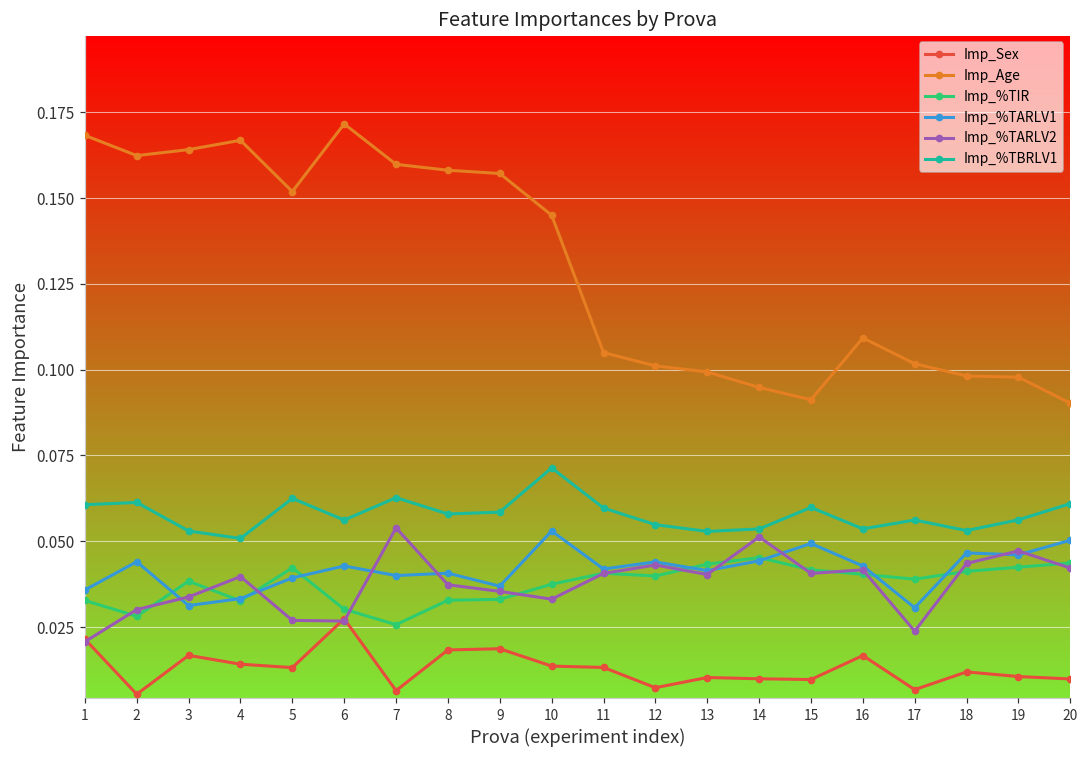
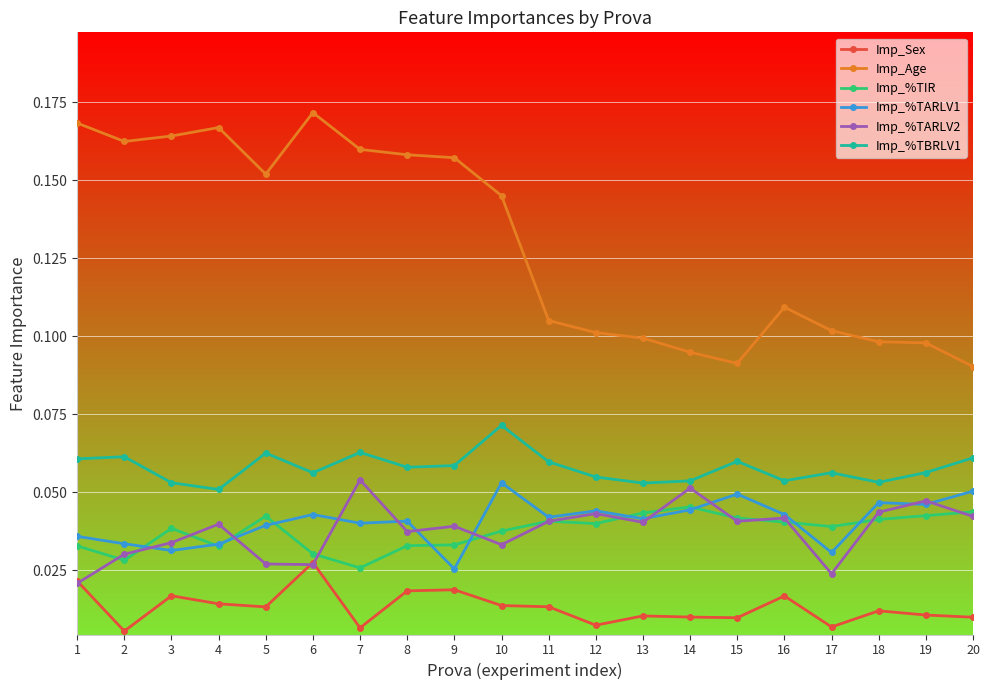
  {
    "Imp_%TARLV1": {
-     "2": 0.044,
+     "2": 0.033,
      "3": 0.031,
      "5": 0.039,
      "6": 0.043,
      "7": 0.040,
      "8": 0.041,
-     "9": 0.037,
+     "9": 0.025,
      "10": 0.053,
      "11": 0.042,
      "12": 0.044,
      "13": 0.041,
      "14": 0.044,
      "15": 0.049,
      "16": 0.043,
      "17": 0.031,
      "18": 0.047,
      "19": 0.046
    },
    "Imp_%TARLV2": {
      "2": 0.030,
      "3": 0.034,
      "4": 0.040,
      "5": 0.027,
      "7": 0.054,
      "8": 0.037,
-     "9": 0.035,
+     "9": 0.039,
      "10": 0.033,
      "12": 0.043,
      "13": 0.040,
      "14": 0.051,
      "15": 0.041,
      "16": 0.042,
      "17": 0.024,
      "18": 0.044,
      "19": 0.047
    }
  }
